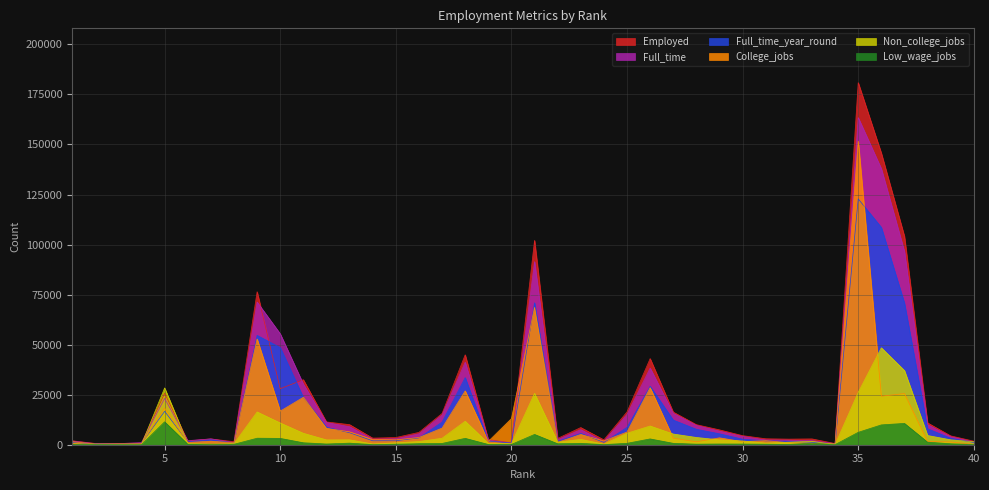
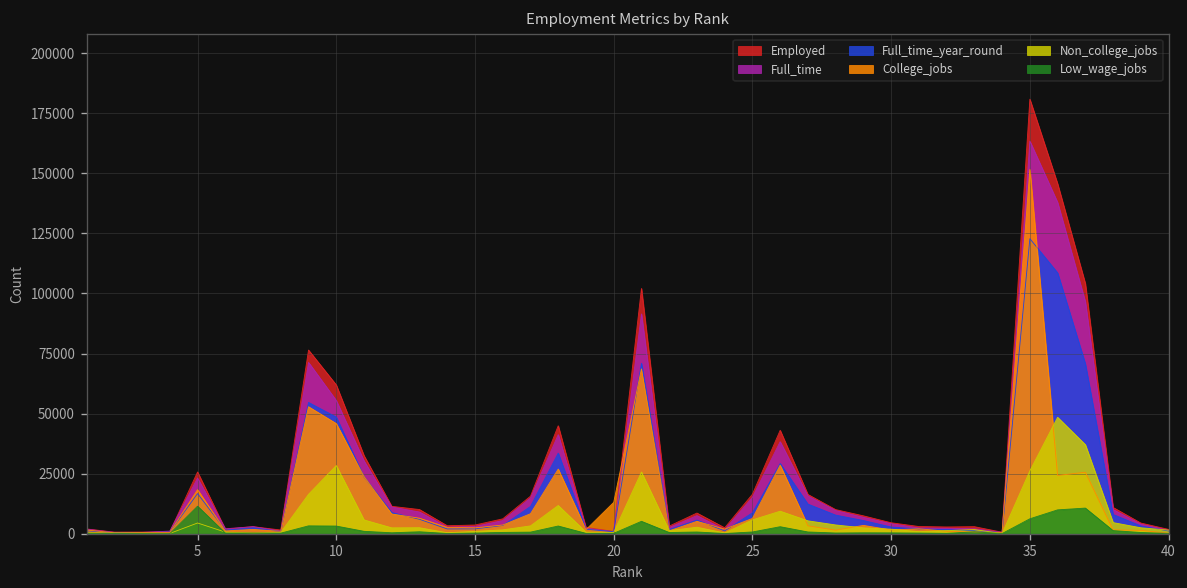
  {
    "Employed": {
      "5": 26000,
-     "10": 28000,
+     "10": 62000,
      "35": 181000
    },
    "Full_time": {
      "5": 23000,
      "10": 55000,
      "35": 163000
    },
    "Full_time_year_round": {
      "5": 17000,
      "10": 49000,
      "25": 9000,
      "35": 123000
    },
    "College_jobs": {
      "5": 18000,
-     "10": 17000,
+     "10": 46000,
      "20": 13000,
      "35": 152000
    },
    "Non_college_jobs": {
-     "5": 28000,
-     "10": 11000,
+     "5": 4000,
+     "10": 28000,
      "35": 26000
    },
    "Low_wage_jobs": {
      "5": 11000,
      "10": 3000,
      "25": 1000,
      "35": 6000
    }
  }
